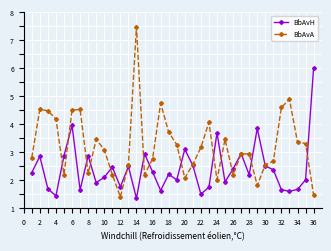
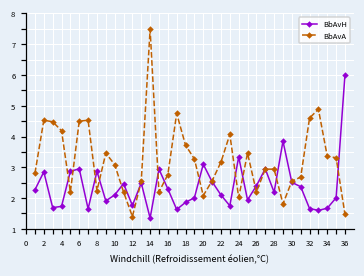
  {
    "BbAvH": {
      "2": 2.9,
-     "4": 1.4,
-     "6": 4.0,
+     "4": 1.7,
+     "6": 3.0,
      "8": 2.9,
      "10": 2.1,
      "12": 1.8,
      "14": 1.4,
      "16": 2.3,
-     "18": 2.2,
+     "18": 1.9,
      "20": 3.1,
-     "22": 1.5,
-     "24": 3.7,
+     "22": 2.1,
+     "24": 3.3,
      "26": 2.4,
      "28": 2.2,
      "32": 1.7,
      "34": 1.7,
      "36": 6.0
    },
    "BbAvA": {
      "2": 4.5,
      "4": 4.2,
      "6": 4.5,
      "8": 2.2,
      "10": 3.1,
      "12": 1.4,
      "14": 7.5,
      "16": 2.8,
      "18": 3.7,
      "20": 2.1,
      "22": 3.2,
      "24": 2.0,
      "26": 2.2,
      "28": 2.9,
      "32": 4.6,
      "34": 3.4,
      "36": 1.5
    }
  }
